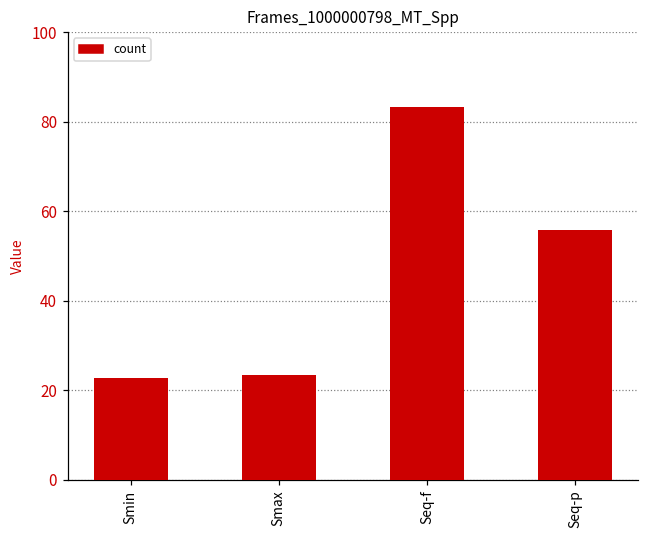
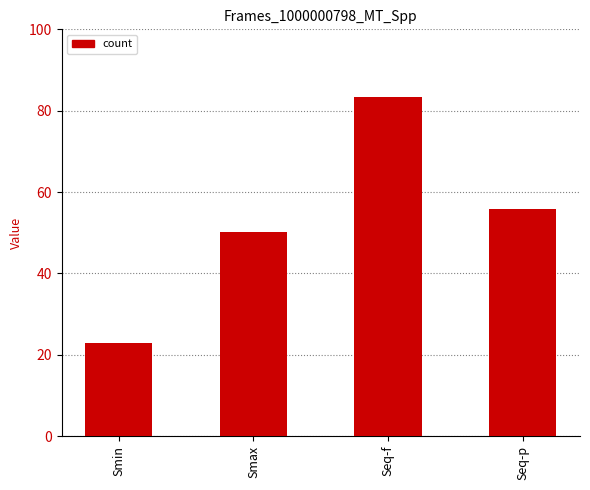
  {
    "Smin": 23,
-   "Smax": 24,
+   "Smax": 50,
    "Seq-f": 83,
    "Seq-p": 56
  }
